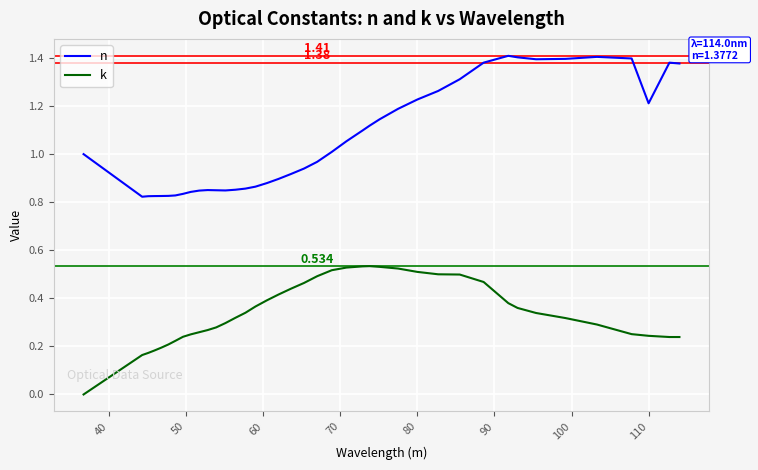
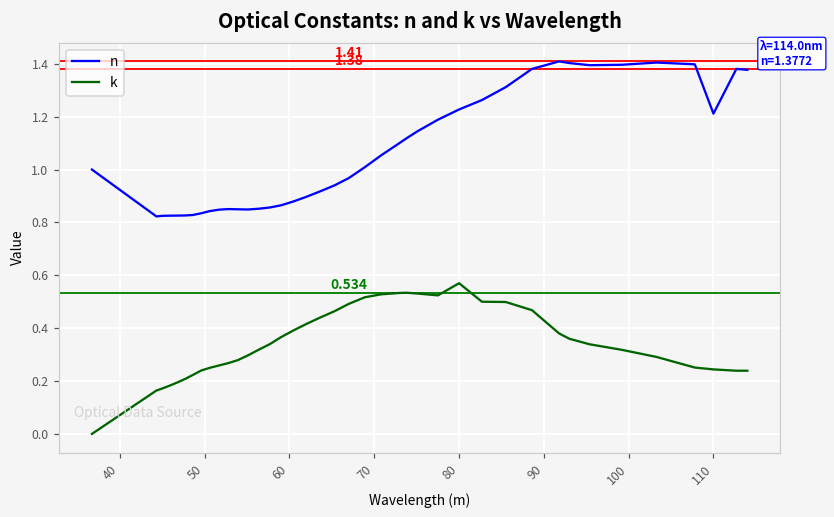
  {
    "n": {
      "80": 1.23,
      "110": 1.21
    },
    "k": {
-     "80": 0.51,
+     "80": 0.57,
      "110": 0.24
    }
  }
